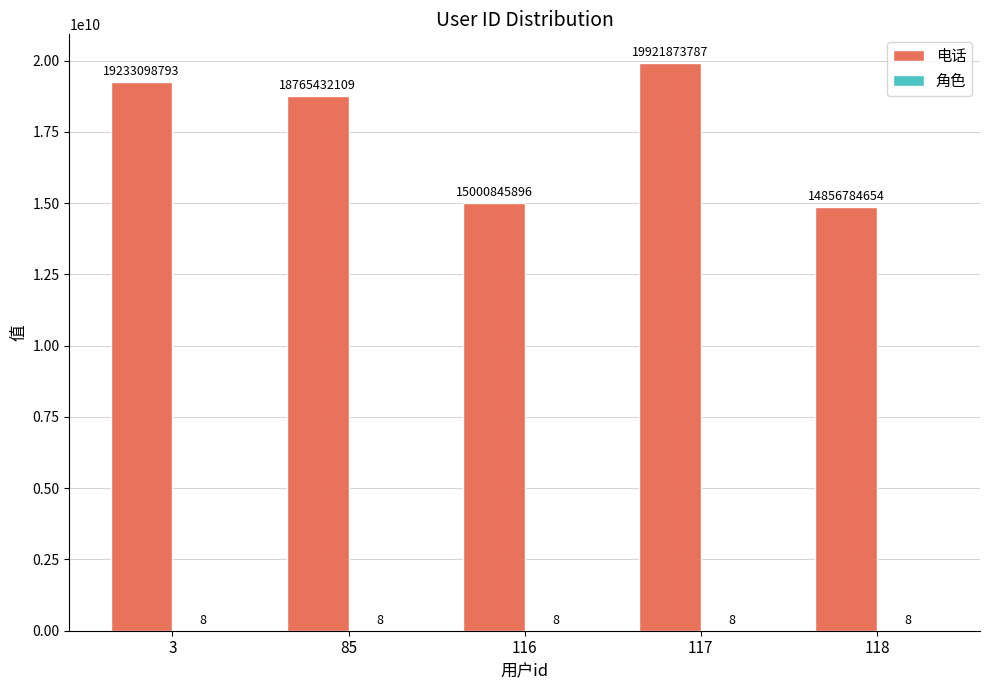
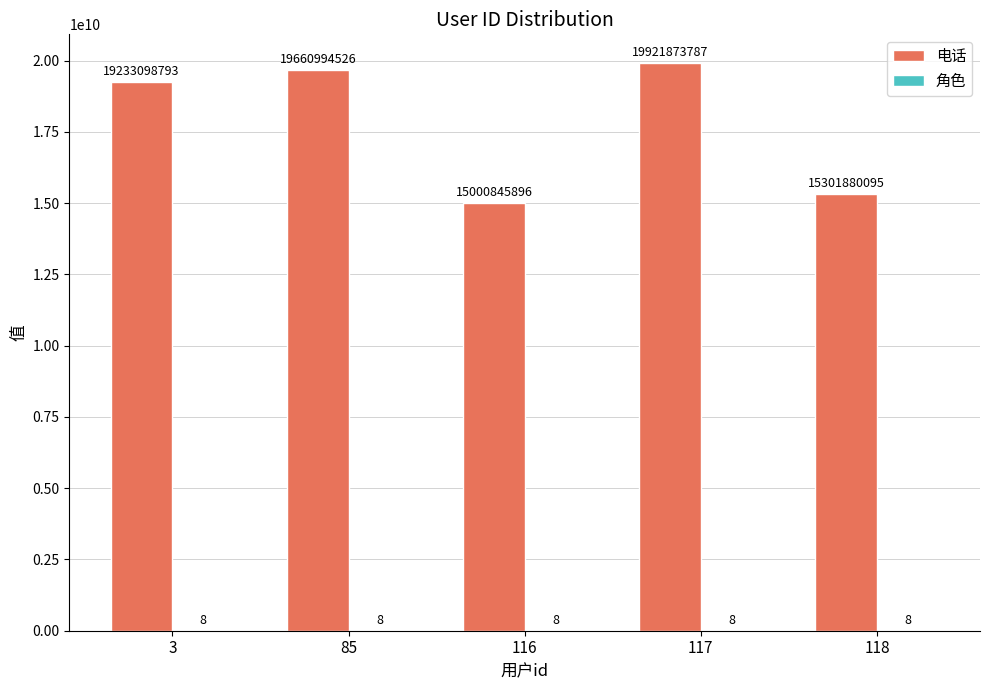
  {
    "电话": {
      "3": 19233098793,
-     "85": 18765432109,
+     "85": 19660994526,
      "116": 15000845896,
      "117": 19921873787,
-     "118": 14856784654
+     "118": 15301880095
    },
    "角色": {
      "3": 8,
      "85": 8,
      "116": 8,
      "117": 8,
      "118": 8
    }
  }
